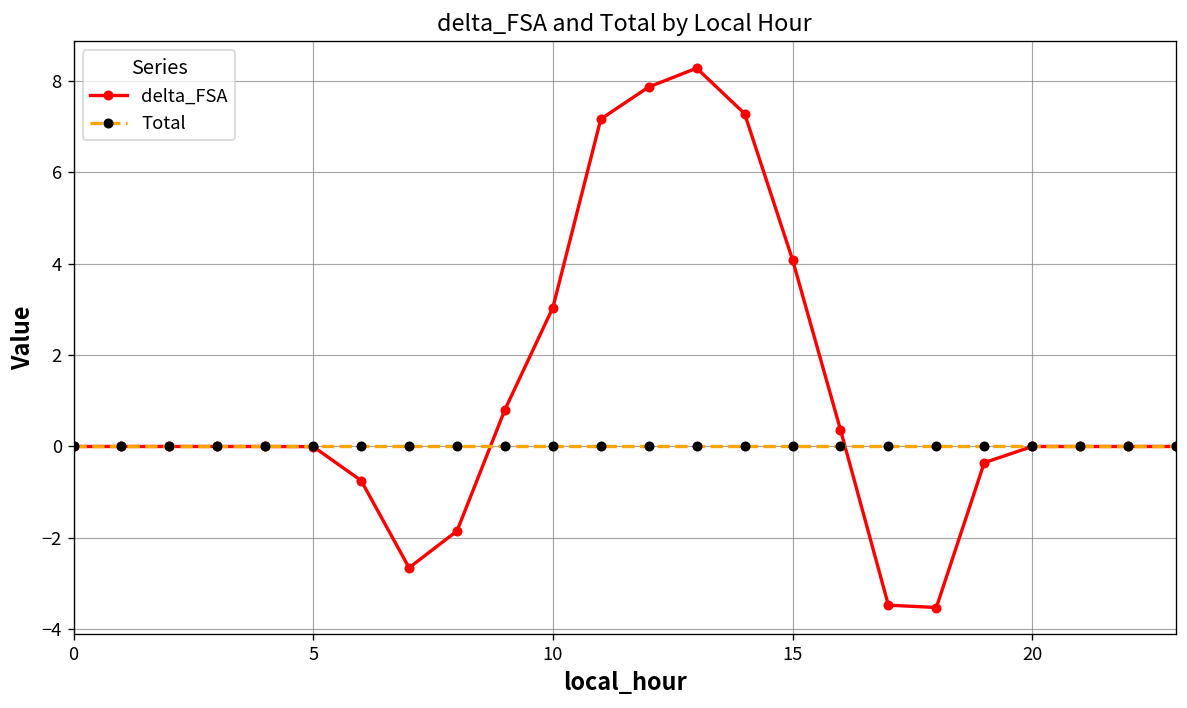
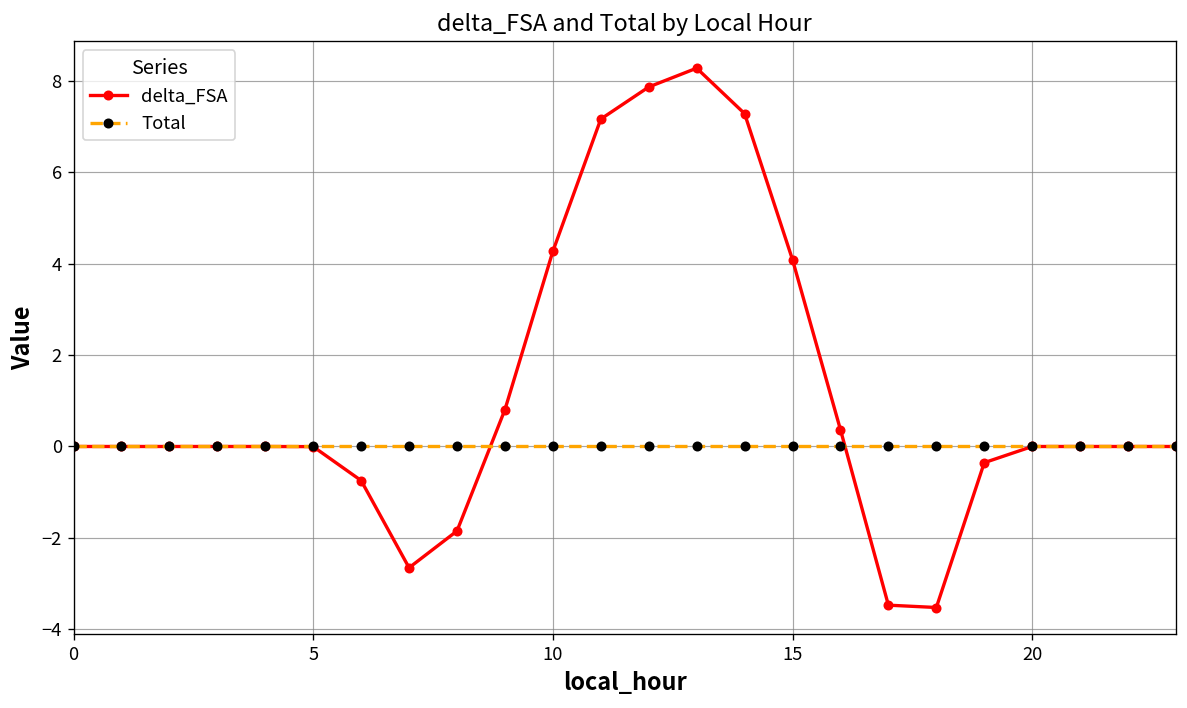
  {
    "delta_FSA": {
-     "10": 3.0,
+     "10": 4.3,
      "15": 4.1
    },
    "Total": {
      "10": 0.0,
      "15": 0.0
    }
  }
